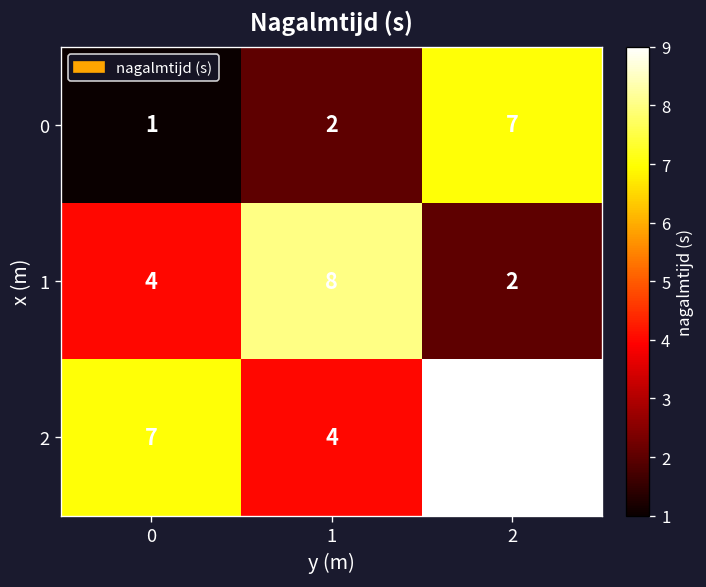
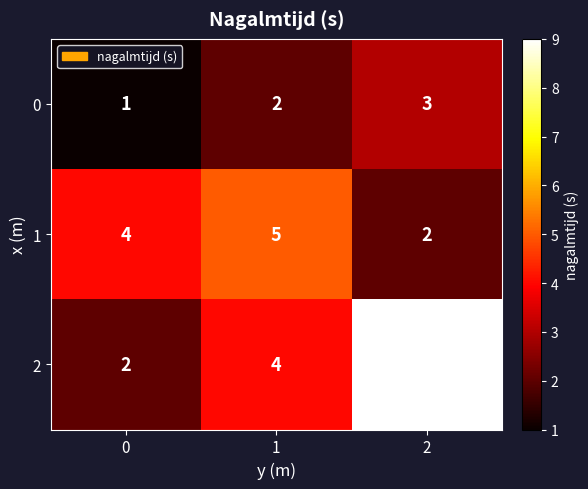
  {
    "0": {
      "0": 1,
      "1": 2,
-     "2": 7
+     "2": 3
    },
    "1": {
      "0": 4,
-     "1": 8,
+     "1": 5,
      "2": 2
    },
    "2": {
-     "0": 7,
+     "0": 2,
      "1": 4
    }
  }
